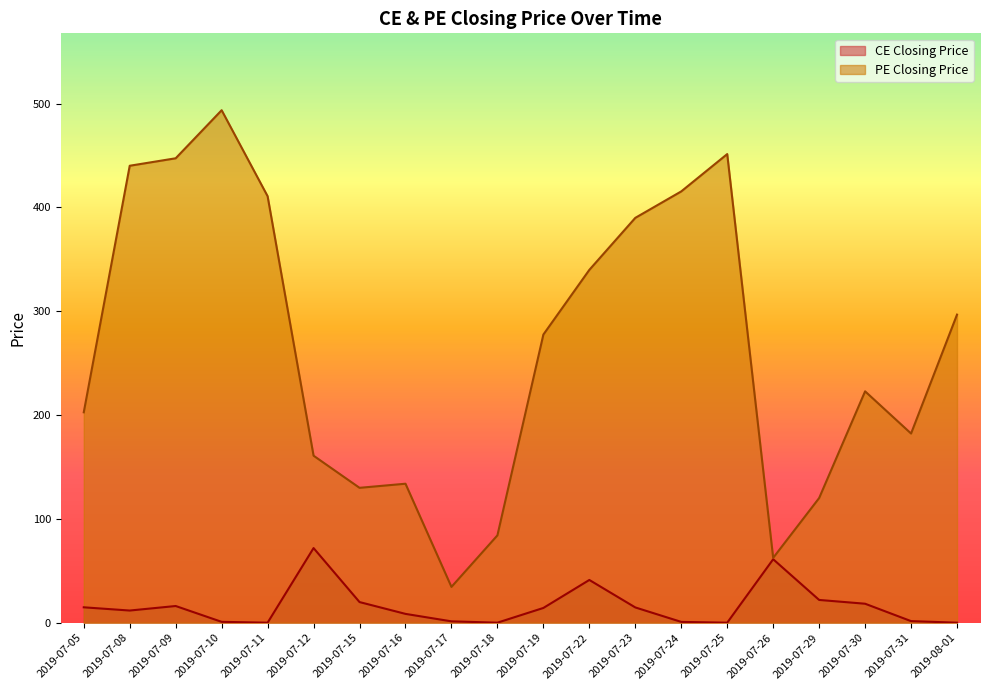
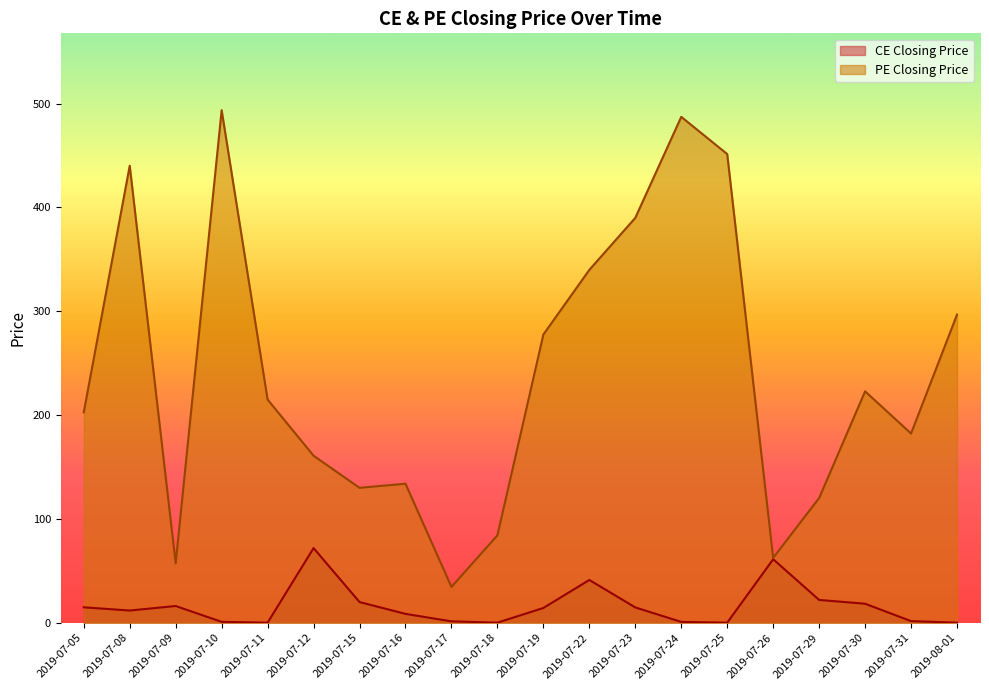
  {
    "CE Closing Price": {
      "2019-07-05": 15,
      "2019-07-08": 12,
      "2019-07-09": 16,
      "2019-07-10": 1,
      "2019-07-11": 0,
      "2019-07-12": 72,
      "2019-07-15": 20,
      "2019-07-16": 9,
      "2019-07-17": 1,
      "2019-07-18": 0,
      "2019-07-19": 14,
      "2019-07-22": 41,
      "2019-07-23": 15,
      "2019-07-24": 1,
      "2019-07-25": 0,
      "2019-07-29": 22,
      "2019-07-30": 18,
      "2019-07-31": 2,
      "2019-08-01": 0
    },
    "PE Closing Price": {
      "2019-07-05": 203,
      "2019-07-08": 440,
-     "2019-07-09": 447,
+     "2019-07-09": 57,
      "2019-07-10": 494,
-     "2019-07-11": 411,
+     "2019-07-11": 215,
      "2019-07-12": 161,
      "2019-07-15": 130,
      "2019-07-16": 134,
      "2019-07-17": 35,
      "2019-07-18": 84,
      "2019-07-19": 278,
      "2019-07-22": 340,
      "2019-07-23": 390,
-     "2019-07-24": 416,
+     "2019-07-24": 487,
      "2019-07-25": 451,
      "2019-07-29": 120,
      "2019-07-30": 223,
      "2019-07-31": 182,
      "2019-08-01": 297
    }
  }
